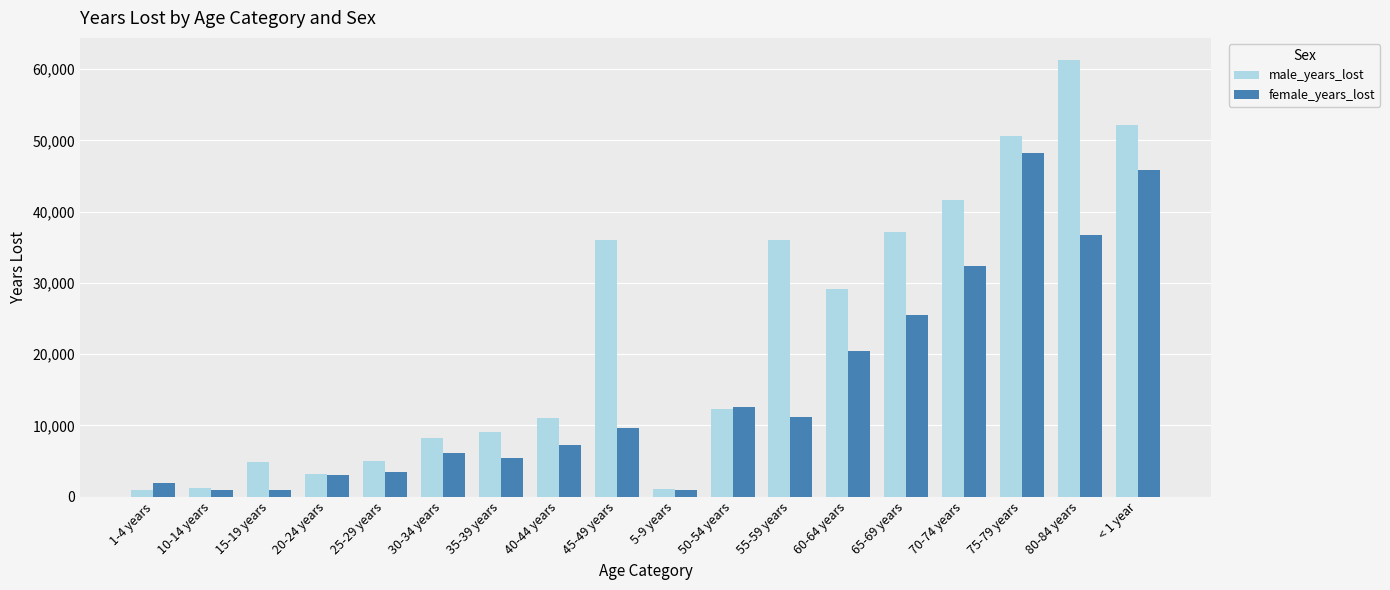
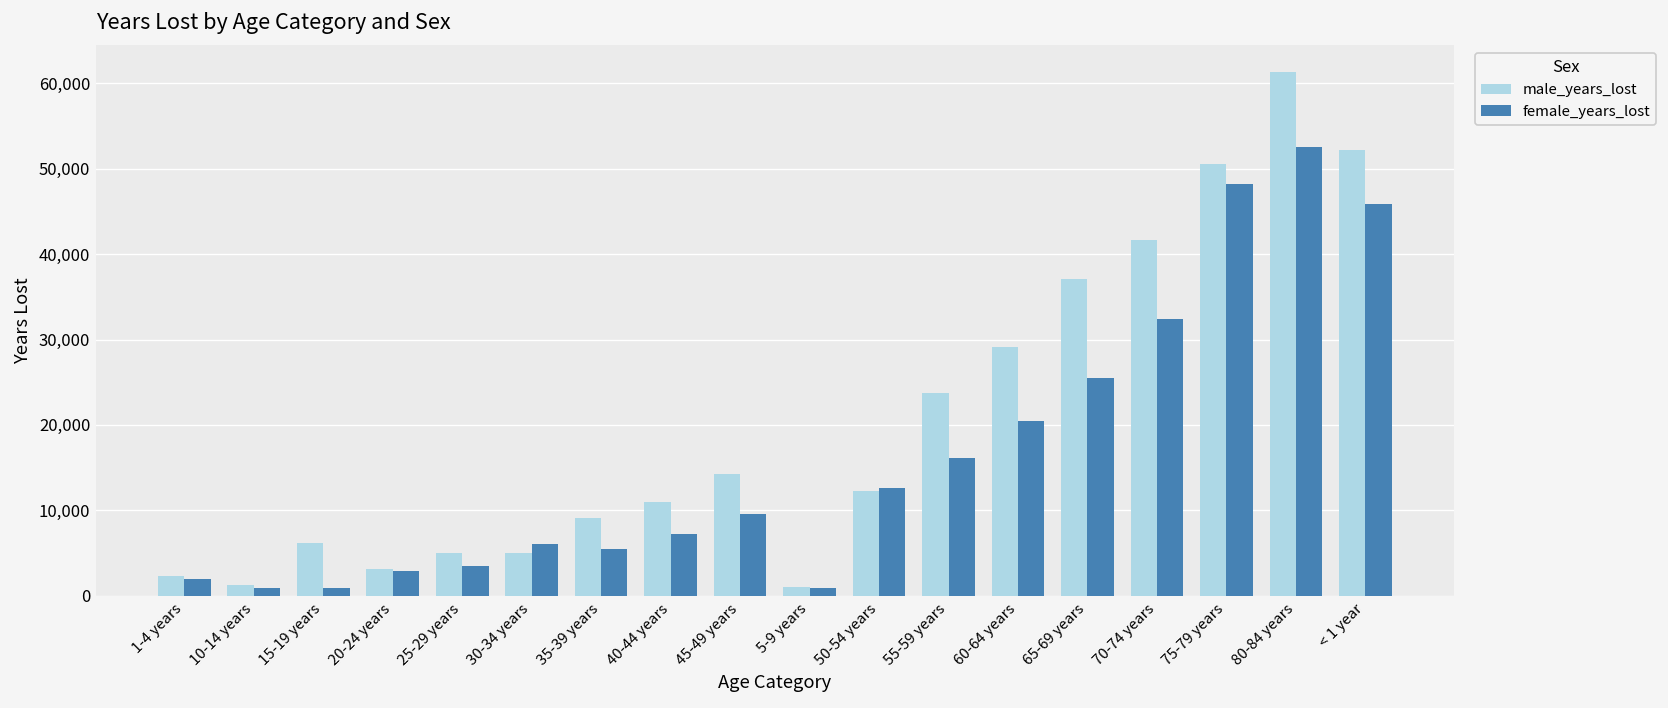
  {
    "male_years_lost": {
-     "1-4 years": "1,000",
+     "1-4 years": "2,000",
      "10-14 years": "1,000",
-     "15-19 years": "5,000",
+     "15-19 years": "6,000",
      "20-24 years": "3,000",
      "25-29 years": "5,000",
-     "30-34 years": "8,000",
+     "30-34 years": "5,000",
      "35-39 years": "9,000",
      "40-44 years": "11,000",
-     "45-49 years": "36,000",
+     "45-49 years": "14,000",
      "5-9 years": "1,000",
      "50-54 years": "12,000",
-     "55-59 years": "36,000",
+     "55-59 years": "24,000",
      "60-64 years": "29,000",
      "65-69 years": "37,000",
      "70-74 years": "42,000",
      "75-79 years": "51,000",
      "80-84 years": "61,000",
      "< 1 year": "52,000"
    },
    "female_years_lost": {
      "1-4 years": "2,000",
      "10-14 years": "1,000",
      "15-19 years": "1,000",
      "20-24 years": "3,000",
      "25-29 years": "3,000",
      "30-34 years": "6,000",
      "35-39 years": "5,000",
      "40-44 years": "7,000",
      "45-49 years": "10,000",
      "5-9 years": "1,000",
      "50-54 years": "13,000",
-     "55-59 years": "11,000",
+     "55-59 years": "16,000",
      "60-64 years": "20,000",
      "65-69 years": "26,000",
      "70-74 years": "32,000",
      "75-79 years": "48,000",
-     "80-84 years": "37,000",
+     "80-84 years": "53,000",
      "< 1 year": "46,000"
    }
  }
